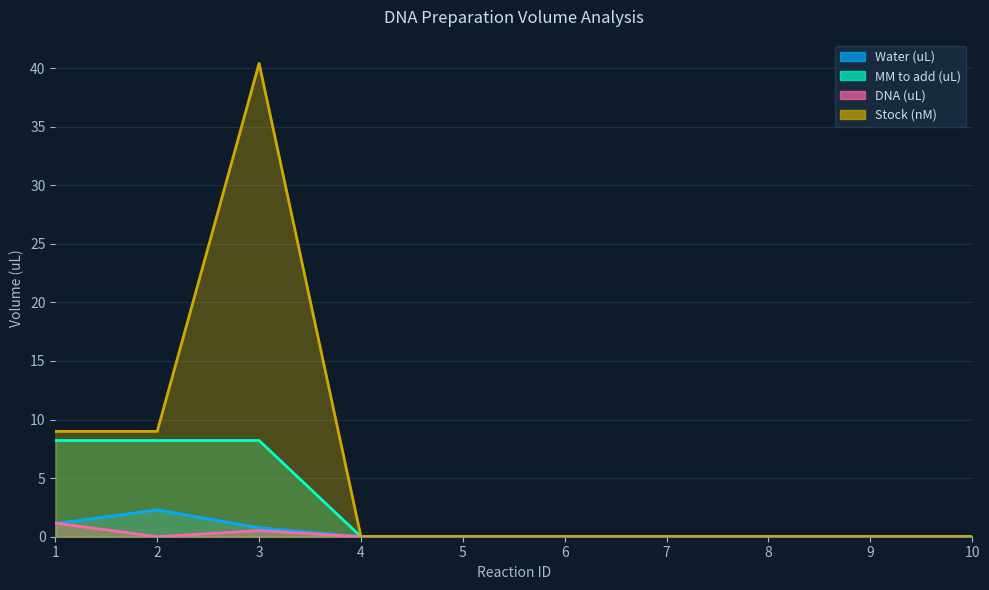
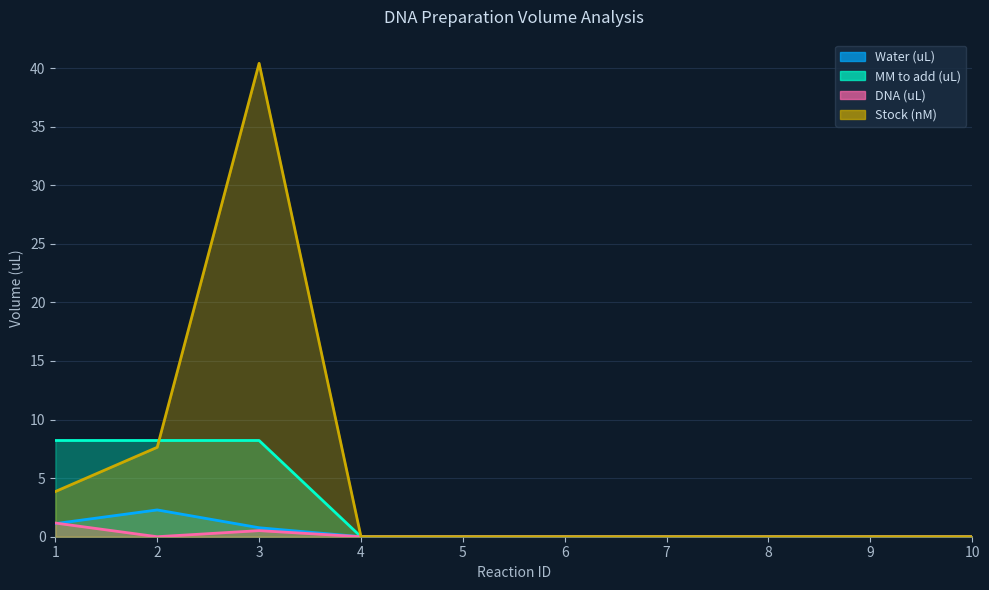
  {
    "DNA (uL)": {
      "2": 0.0,
      "3": 0.5
    },
    "Stock (nM)": {
-     "1": 9.0,
-     "2": 9.0,
+     "1": 3.9,
+     "2": 7.6,
      "3": 40.4
    }
  }
